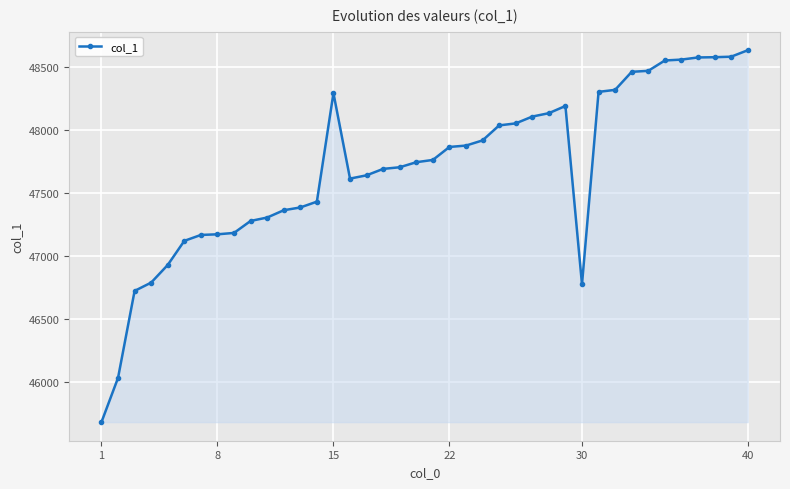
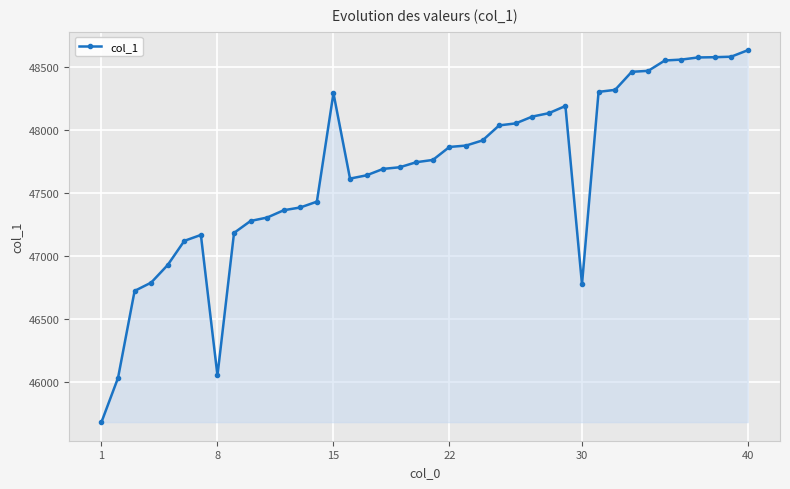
  {
    "1": 45680,
-   "8": 47170,
+   "8": 46050,
    "15": 48290,
    "22": 47870,
    "30": 46780,
    "40": 48630
  }
